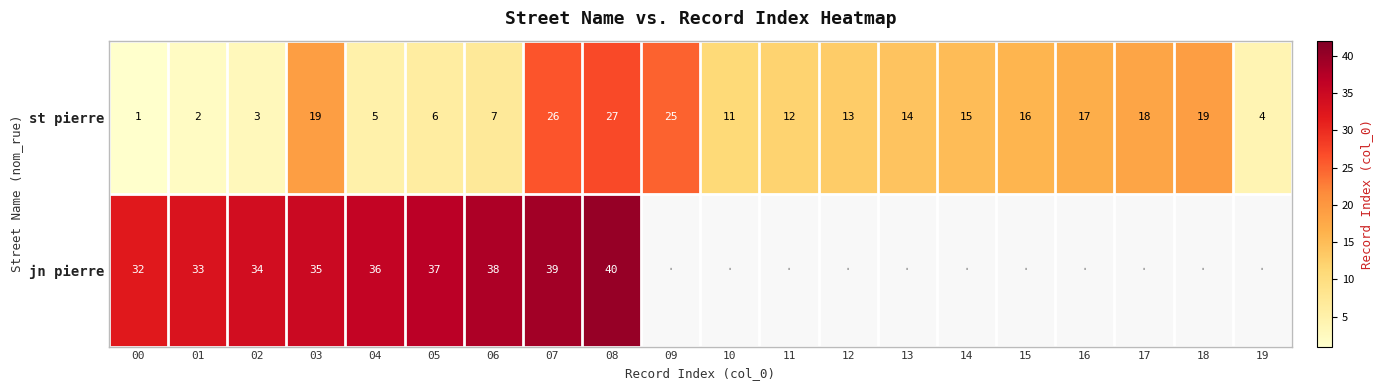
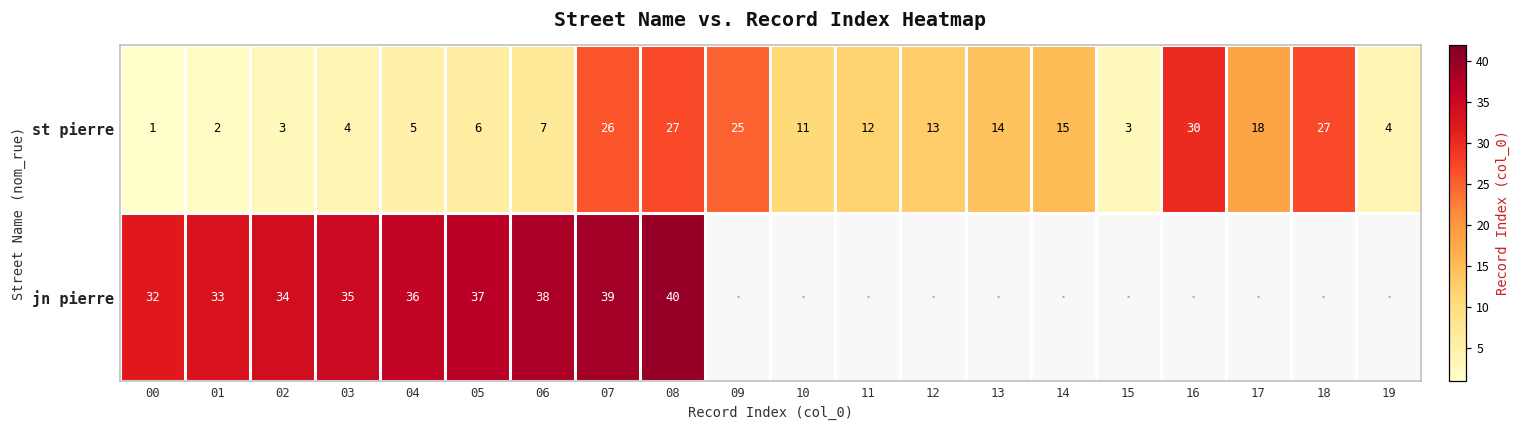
  {
    "st pierre": {
      "00": 1,
      "01": 2,
      "02": 3,
-     "03": 19,
+     "03": 4,
      "04": 5,
      "05": 6,
      "06": 7,
      "07": 26,
      "08": 27,
      "09": 25,
      "10": 11,
      "11": 12,
      "12": 13,
      "13": 14,
      "14": 15,
-     "15": 16,
-     "16": 17,
+     "15": 3,
+     "16": 30,
      "17": 18,
-     "18": 19,
+     "18": 27,
      "19": 4
    },
    "jn pierre": {
      "00": 32,
      "01": 33,
      "02": 34,
      "03": 35,
      "04": 36,
      "05": 37,
      "06": 38,
      "07": 39,
      "08": 40
    }
  }
